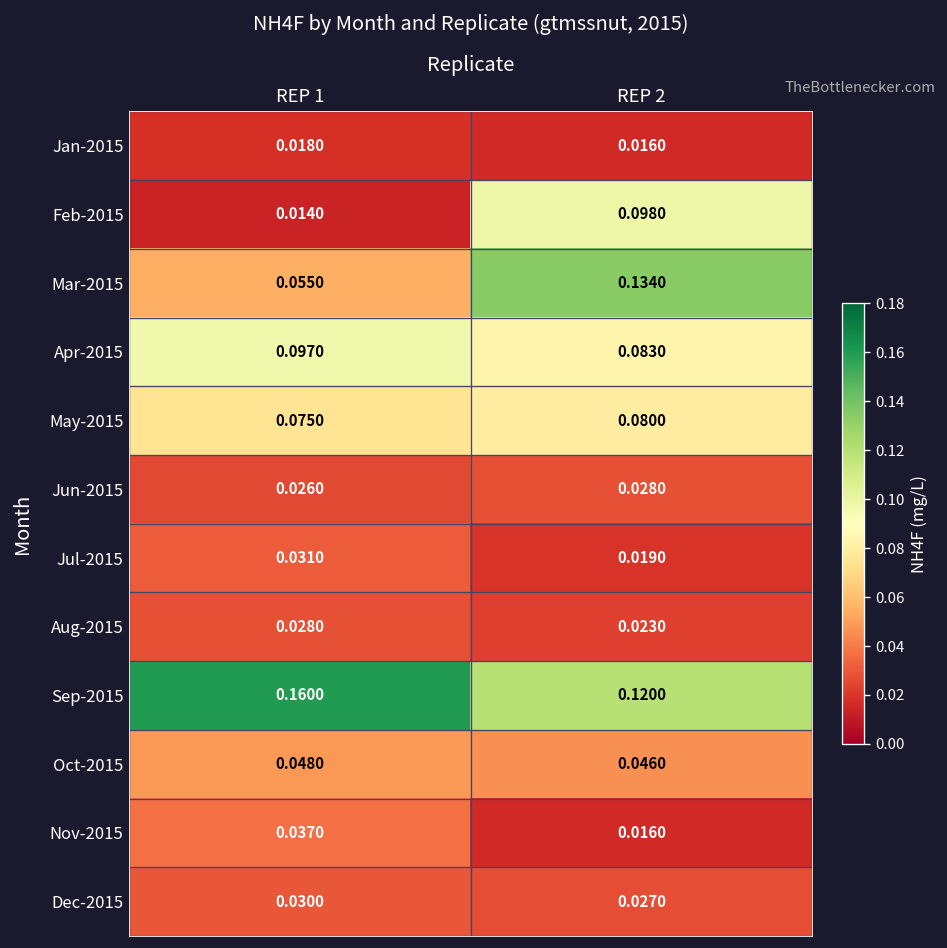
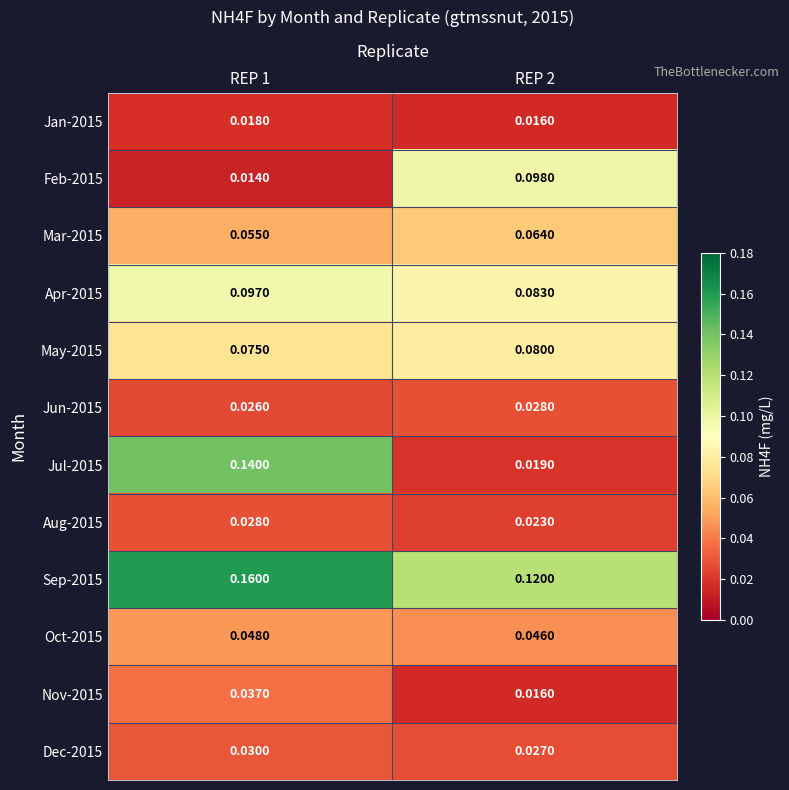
  {
    "Jan-2015": {
      "REP 1": 0.0180,
      "REP 2": 0.0160
    },
    "Feb-2015": {
      "REP 1": 0.0140,
      "REP 2": 0.0980
    },
    "Mar-2015": {
      "REP 1": 0.0550,
-     "REP 2": 0.1340
+     "REP 2": 0.0640
    },
    "Apr-2015": {
      "REP 1": 0.0970,
      "REP 2": 0.0830
    },
    "May-2015": {
      "REP 1": 0.0750,
      "REP 2": 0.0800
    },
    "Jun-2015": {
      "REP 1": 0.0260,
      "REP 2": 0.0280
    },
    "Jul-2015": {
-     "REP 1": 0.0310,
+     "REP 1": 0.1400,
      "REP 2": 0.0190
    },
    "Aug-2015": {
      "REP 1": 0.0280,
      "REP 2": 0.0230
    },
    "Sep-2015": {
      "REP 1": 0.1600,
      "REP 2": 0.1200
    },
    "Oct-2015": {
      "REP 1": 0.0480,
      "REP 2": 0.0460
    },
    "Nov-2015": {
      "REP 1": 0.0370,
      "REP 2": 0.0160
    },
    "Dec-2015": {
      "REP 1": 0.0300,
      "REP 2": 0.0270
    }
  }
